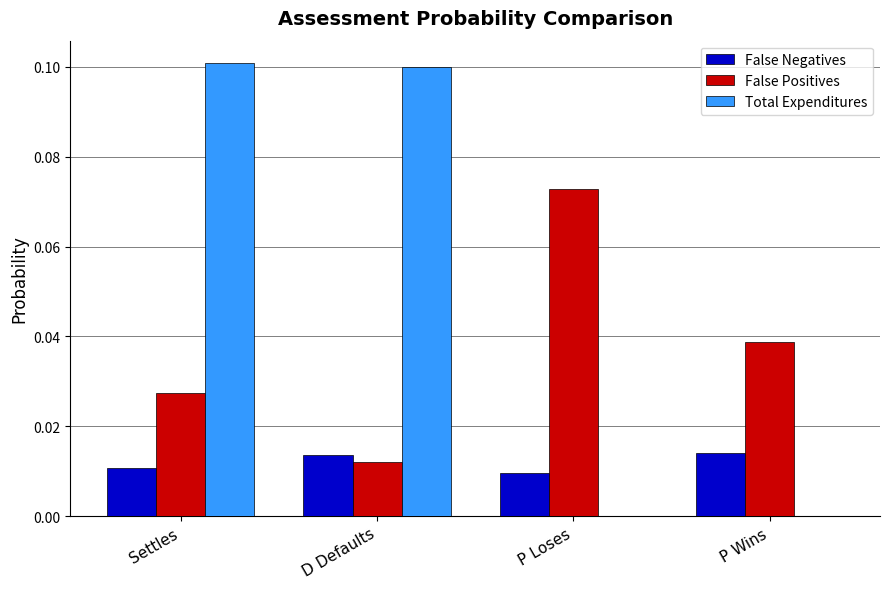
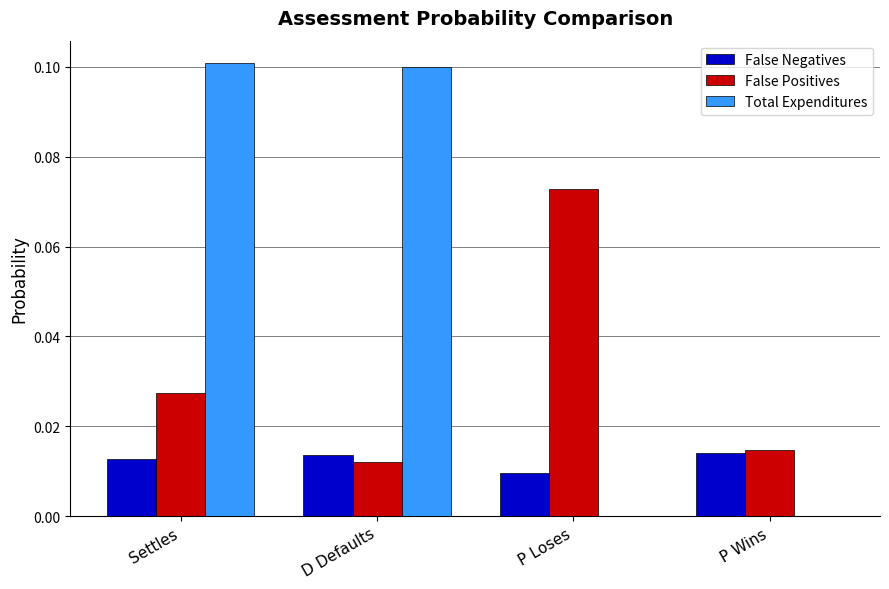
  {
    "False Negatives": {
-     "Settles": 0.011,
+     "Settles": 0.013,
      "D Defaults": 0.014,
      "P Loses": 0.009,
      "P Wins": 0.014
    },
    "False Positives": {
      "Settles": 0.027,
      "D Defaults": 0.012,
      "P Loses": 0.073,
-     "P Wins": 0.039
+     "P Wins": 0.015
    },
    "Total Expenditures": {
      "Settles": 0.101,
      "D Defaults": 0.100,
      "P Loses": 0.000,
      "P Wins": 0.000
    }
  }
